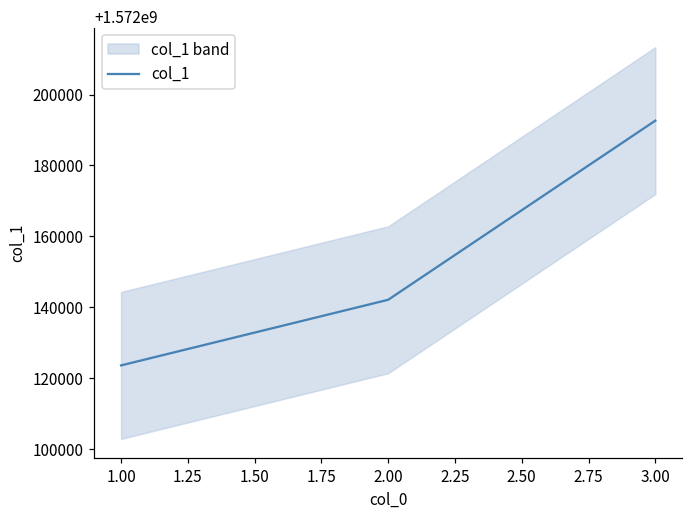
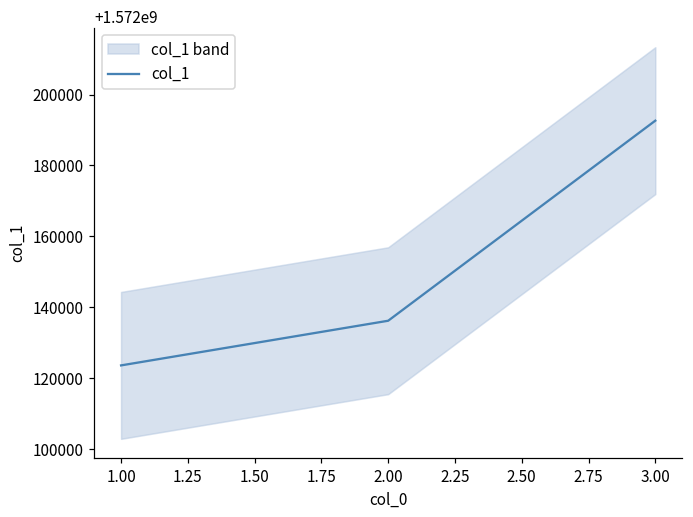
  {
    "col_1": {
      "1.00": 1572124000,
-     "2.00": 1572142000,
+     "2.00": 1572136000,
      "3.00": 1572193000
    }
  }
